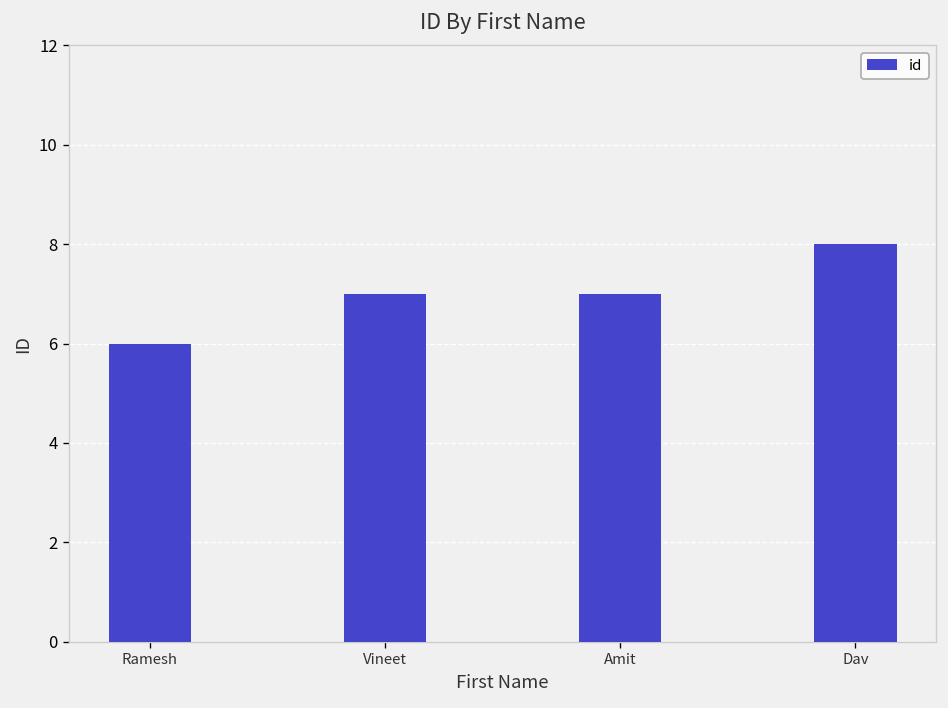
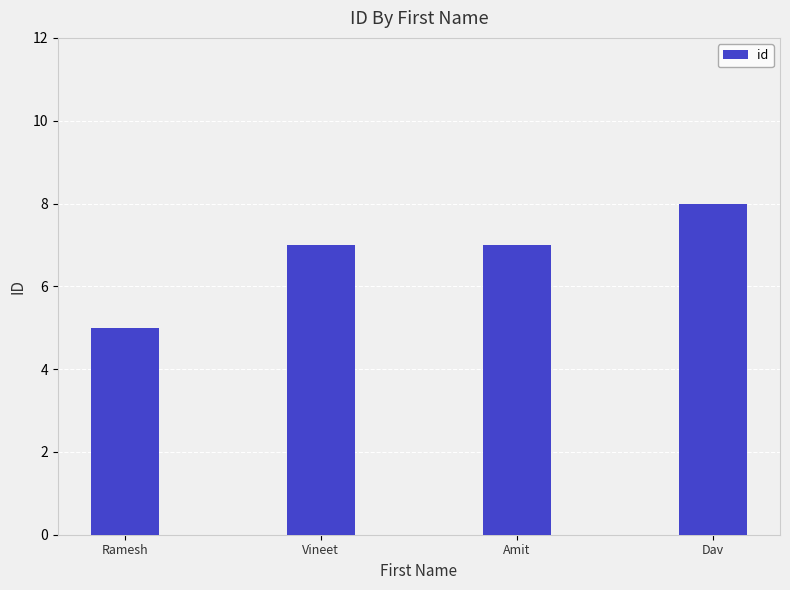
  {
-   "Ramesh": 6,
+   "Ramesh": 5,
    "Vineet": 7,
    "Amit": 7,
    "Dav": 8
  }
